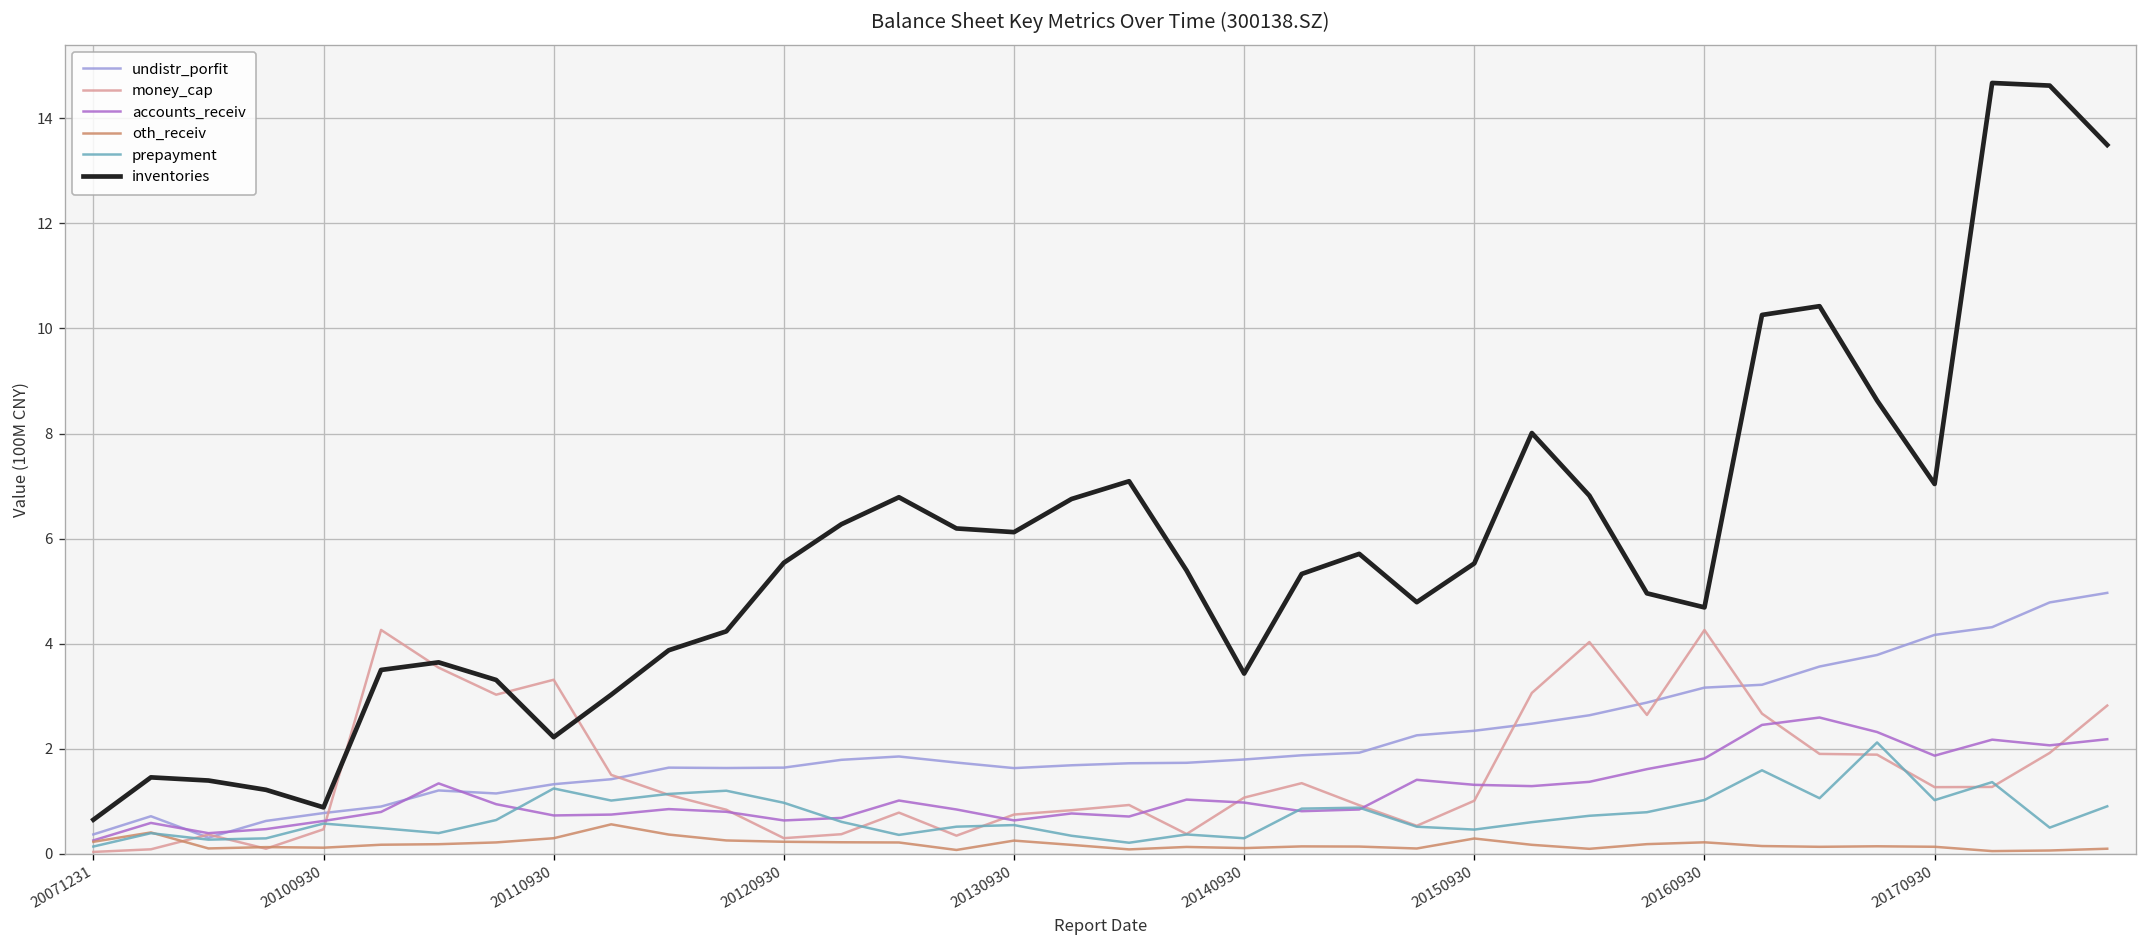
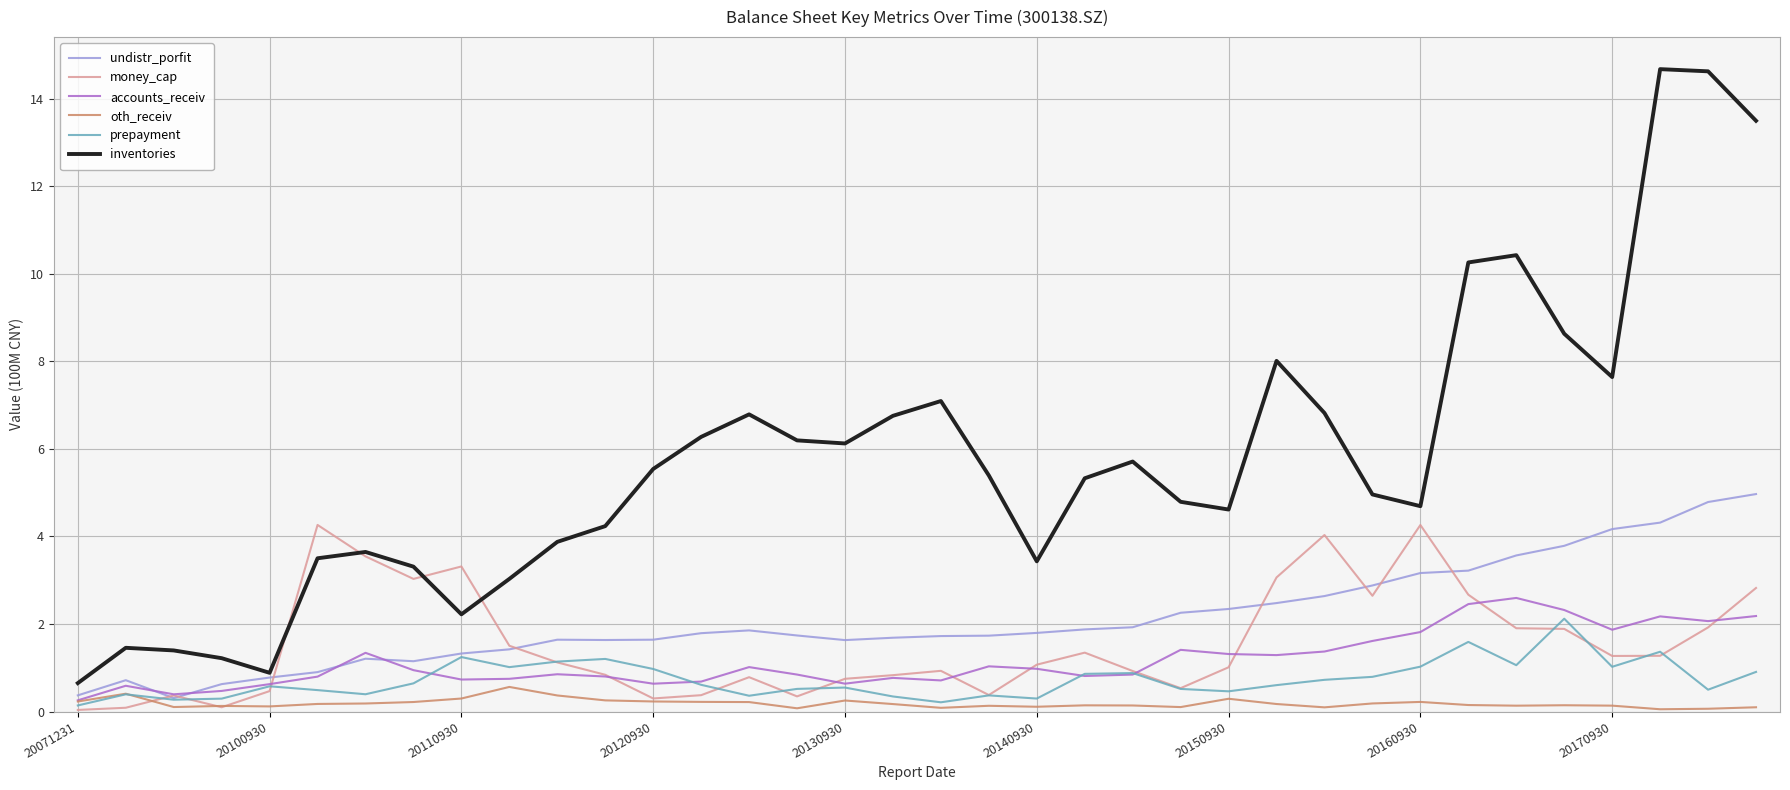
  {
    "prepayment": {
      "20071231": 0.1,
      "20110930": 1.2,
      "20120930": 1.0,
      "20130930": 0.5,
      "20140930": 0.3,
      "20150930": 0.5,
      "20160930": 1.0,
      "20170930": 1.0
    },
    "inventories": {
      "20071231": 0.6,
      "20100930": 0.9,
      "20110930": 2.2,
      "20120930": 5.5,
      "20130930": 6.1,
      "20140930": 3.4,
-     "20150930": 5.5,
+     "20150930": 4.6,
      "20160930": 4.7,
-     "20170930": 7.0
+     "20170930": 7.6
    }
  }
